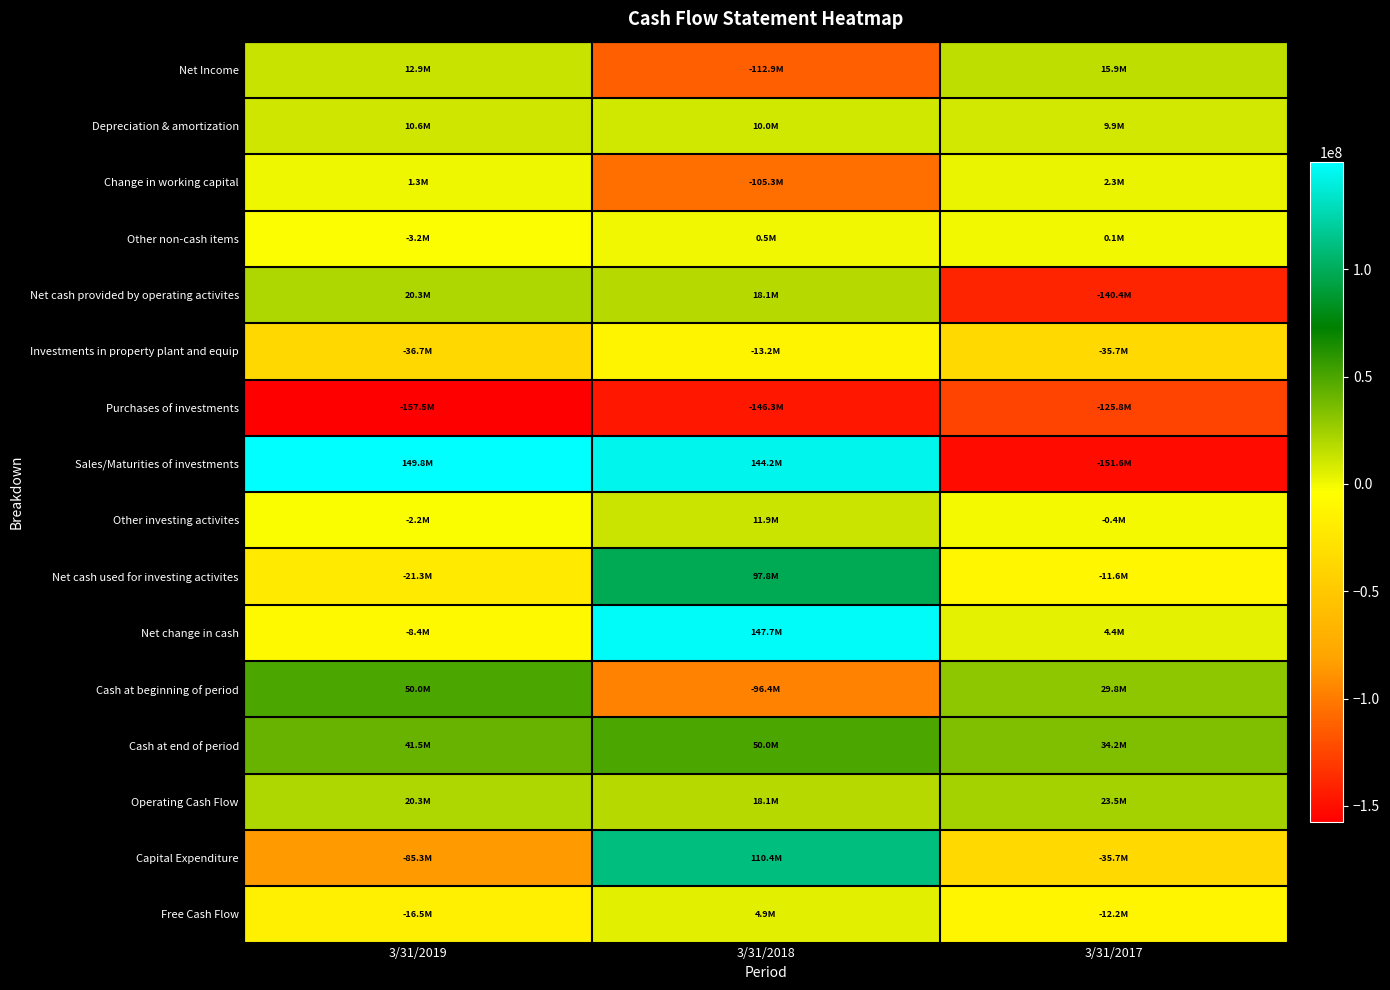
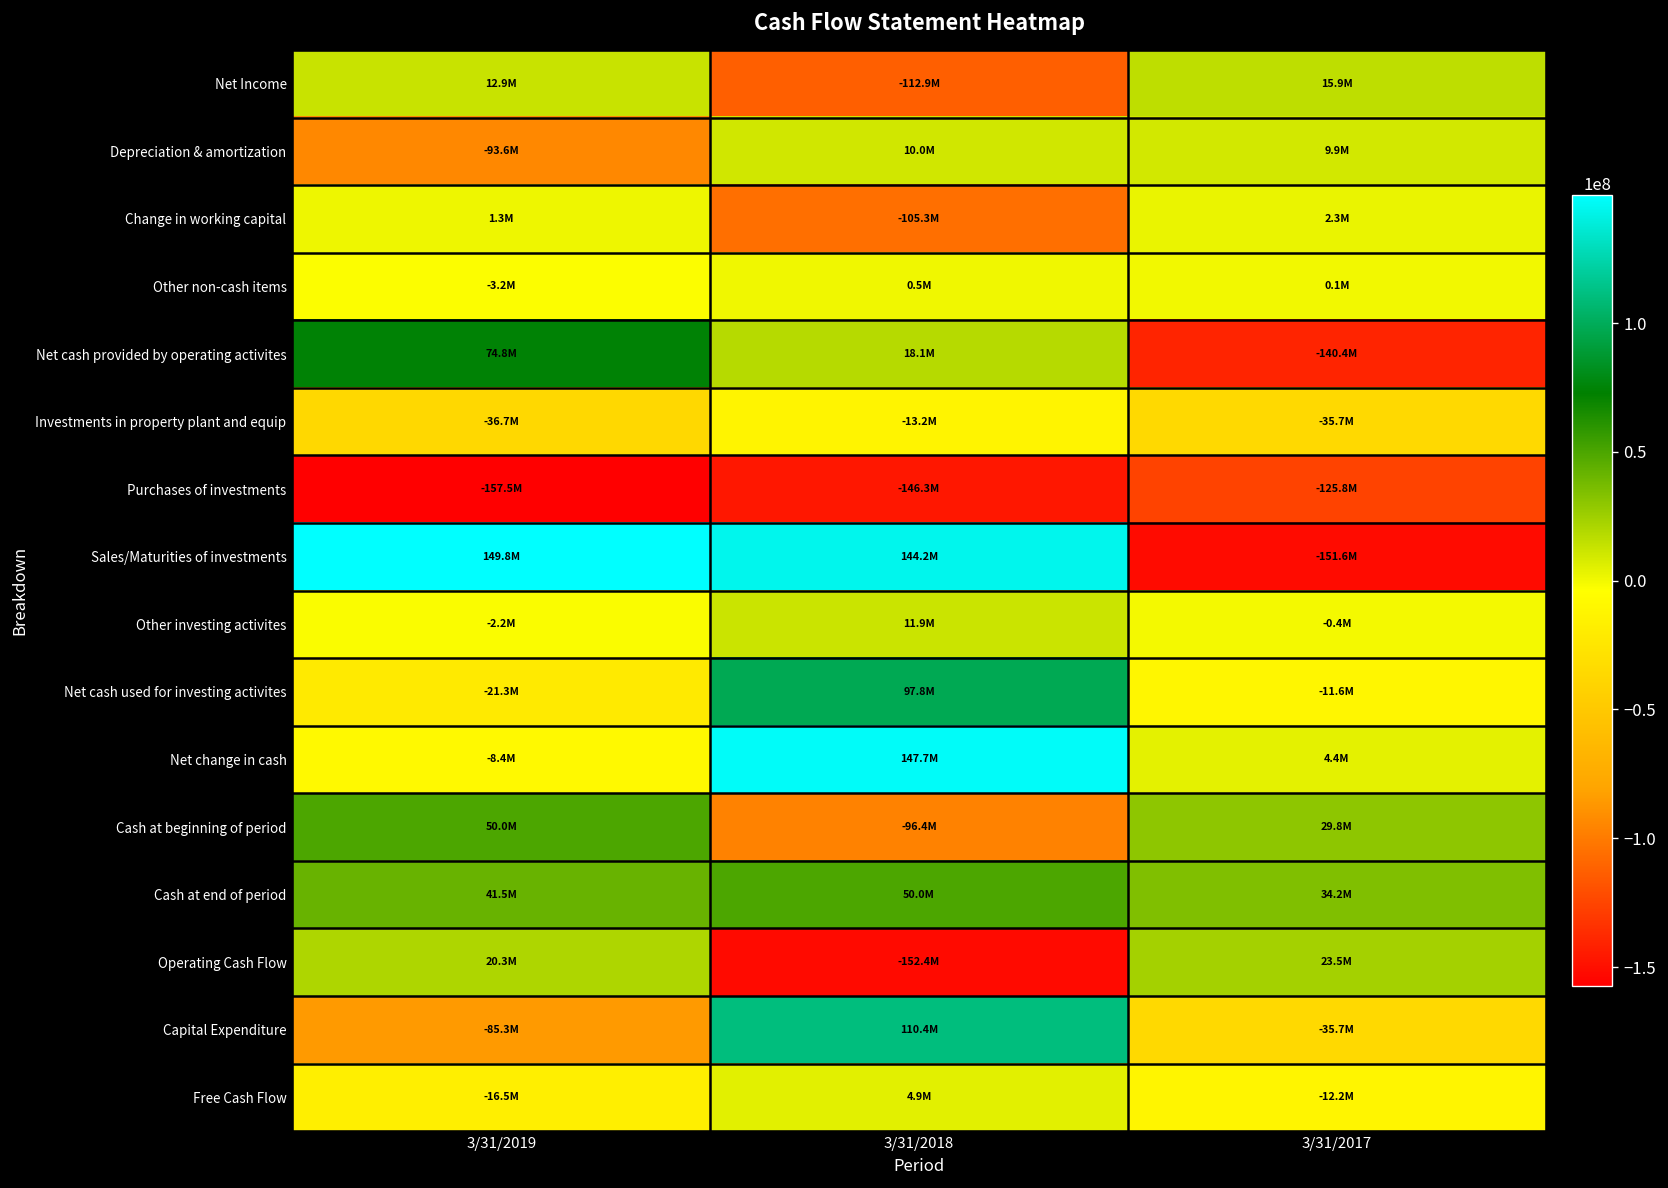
  {
    "Net Income": {
      "3/31/2019": "12.9M",
      "3/31/2018": "-112.9M",
      "3/31/2017": "15.9M"
    },
    "Depreciation & amortization": {
-     "3/31/2019": "10.6M",
+     "3/31/2019": "-93.6M",
      "3/31/2018": "10.0M",
      "3/31/2017": "9.9M"
    },
    "Change in working capital": {
      "3/31/2019": "1.3M",
      "3/31/2018": "-105.3M",
      "3/31/2017": "2.3M"
    },
    "Other non-cash items": {
      "3/31/2019": "-3.2M",
      "3/31/2018": "0.5M",
      "3/31/2017": "0.1M"
    },
    "Net cash provided by operating activites": {
-     "3/31/2019": "20.3M",
+     "3/31/2019": "74.8M",
      "3/31/2018": "18.1M",
      "3/31/2017": "-140.4M"
    },
    "Investments in property plant and equip": {
      "3/31/2019": "-36.7M",
      "3/31/2018": "-13.2M",
      "3/31/2017": "-35.7M"
    },
    "Purchases of investments": {
      "3/31/2019": "-157.5M",
      "3/31/2018": "-146.3M",
      "3/31/2017": "-125.8M"
    },
    "Sales/Maturities of investments": {
      "3/31/2019": "149.8M",
      "3/31/2018": "144.2M",
      "3/31/2017": "-151.6M"
    },
    "Other investing activites": {
      "3/31/2019": "-2.2M",
      "3/31/2018": "11.9M",
      "3/31/2017": "-0.4M"
    },
    "Net cash used for investing activites": {
      "3/31/2019": "-21.3M",
      "3/31/2018": "97.8M",
      "3/31/2017": "-11.6M"
    },
    "Net change in cash": {
      "3/31/2019": "-8.4M",
      "3/31/2018": "147.7M",
      "3/31/2017": "4.4M"
    },
    "Cash at beginning of period": {
      "3/31/2019": "50.0M",
      "3/31/2018": "-96.4M",
      "3/31/2017": "29.8M"
    },
    "Cash at end of period": {
      "3/31/2019": "41.5M",
      "3/31/2018": "50.0M",
      "3/31/2017": "34.2M"
    },
    "Operating Cash Flow": {
      "3/31/2019": "20.3M",
-     "3/31/2018": "18.1M",
+     "3/31/2018": "-152.4M",
      "3/31/2017": "23.5M"
    },
    "Capital Expenditure": {
      "3/31/2019": "-85.3M",
      "3/31/2018": "110.4M",
      "3/31/2017": "-35.7M"
    },
    "Free Cash Flow": {
      "3/31/2019": "-16.5M",
      "3/31/2018": "4.9M",
      "3/31/2017": "-12.2M"
    }
  }
